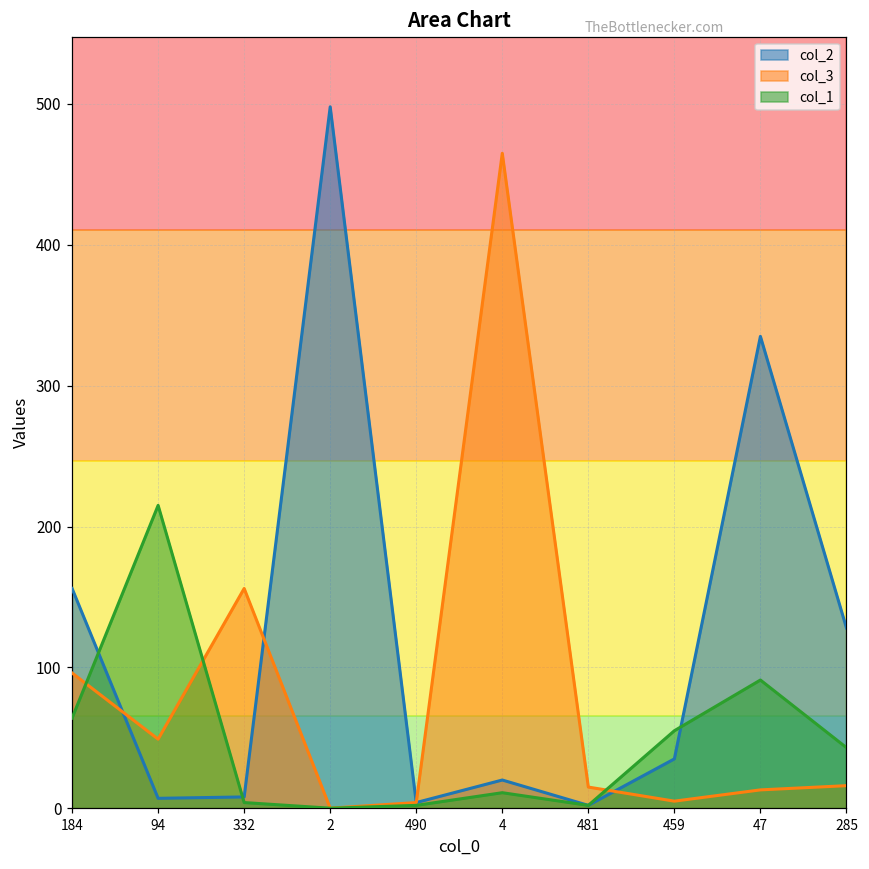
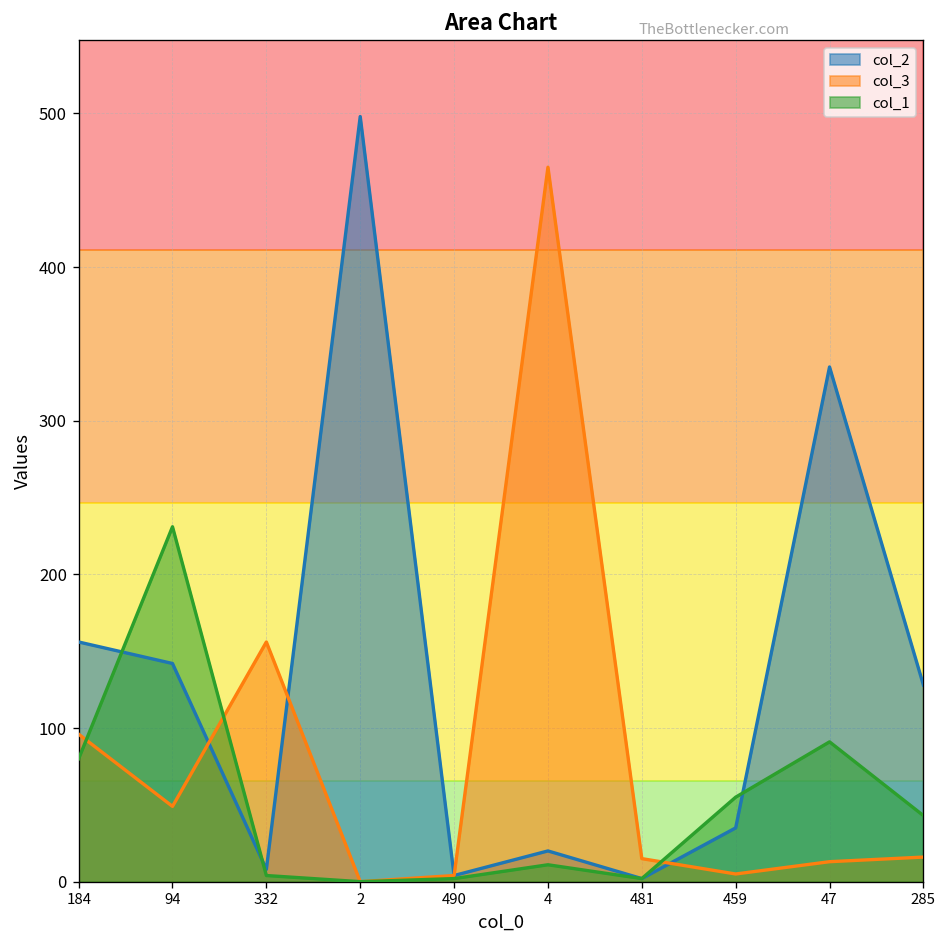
  {
    "col_2": {
      "184": 156,
-     "94": 7,
+     "94": 142,
      "332": 8,
      "2": 498,
      "4": 20,
      "459": 35,
      "47": 335,
      "285": 128
    },
    "col_3": {
      "184": 96,
      "94": 49,
      "332": 156,
      "4": 465,
      "481": 15,
      "459": 5,
      "47": 13,
      "285": 16
    },
    "col_1": {
-     "184": 64,
-     "94": 215,
+     "184": 80,
+     "94": 231,
      "332": 4,
      "490": 2,
      "4": 11,
      "459": 55,
      "47": 91,
      "285": 43
    }
  }
